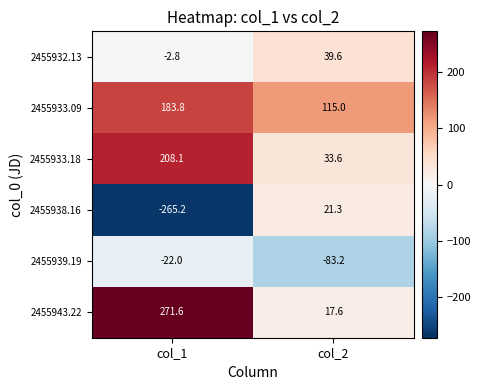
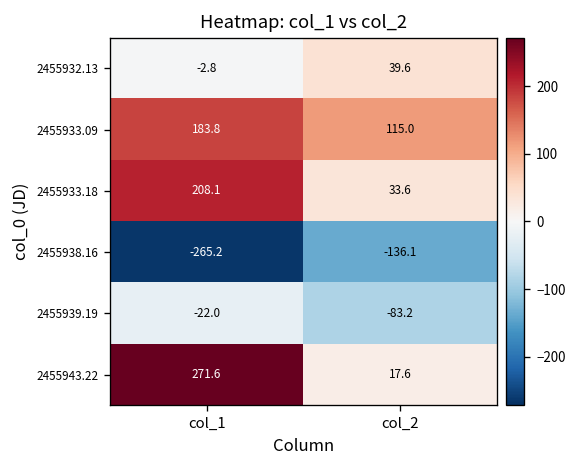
  {
    "2455932.13": {
      "col_1": -2.8,
      "col_2": 39.6
    },
    "2455933.09": {
      "col_1": 183.8,
      "col_2": 115.0
    },
    "2455933.18": {
      "col_1": 208.1,
      "col_2": 33.6
    },
    "2455938.16": {
      "col_1": -265.2,
-     "col_2": 21.3
+     "col_2": -136.1
    },
    "2455939.19": {
      "col_1": -22.0,
      "col_2": -83.2
    },
    "2455943.22": {
      "col_1": 271.6,
      "col_2": 17.6
    }
  }
